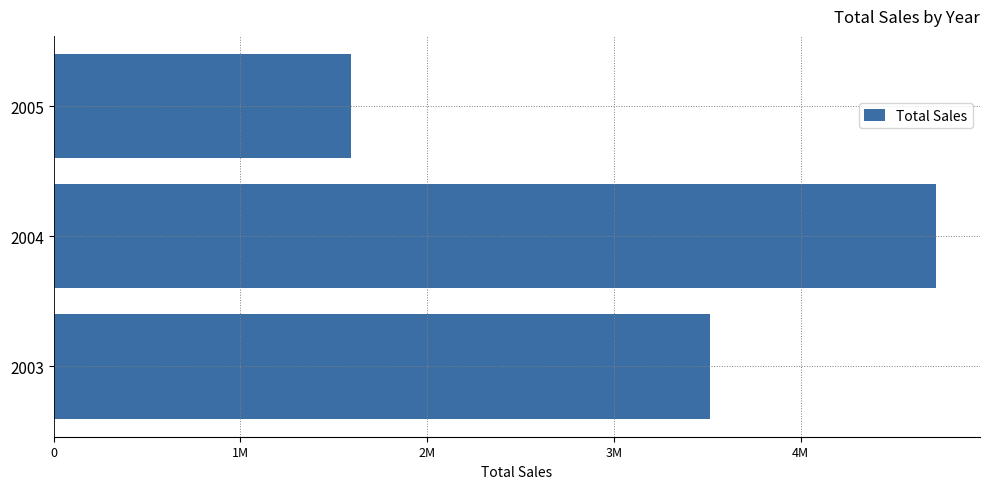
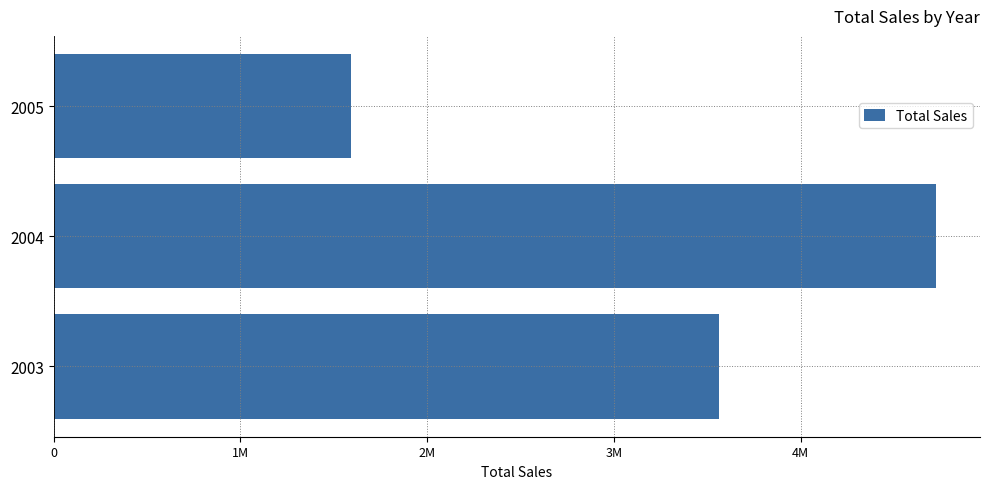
  {
    "2005": 1590000,
    "2004": 4720000,
-   "2003": 3520000
+   "2003": 3560000
  }
